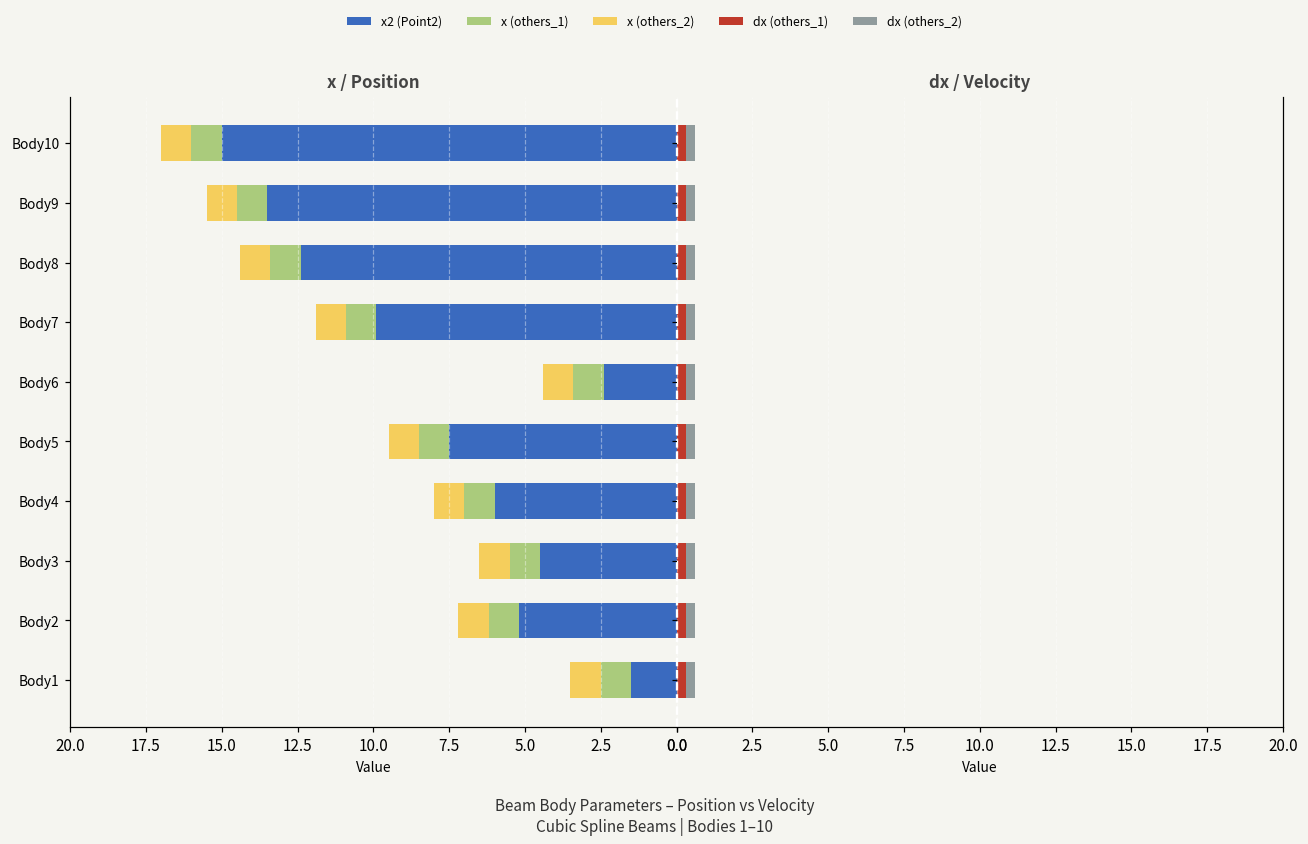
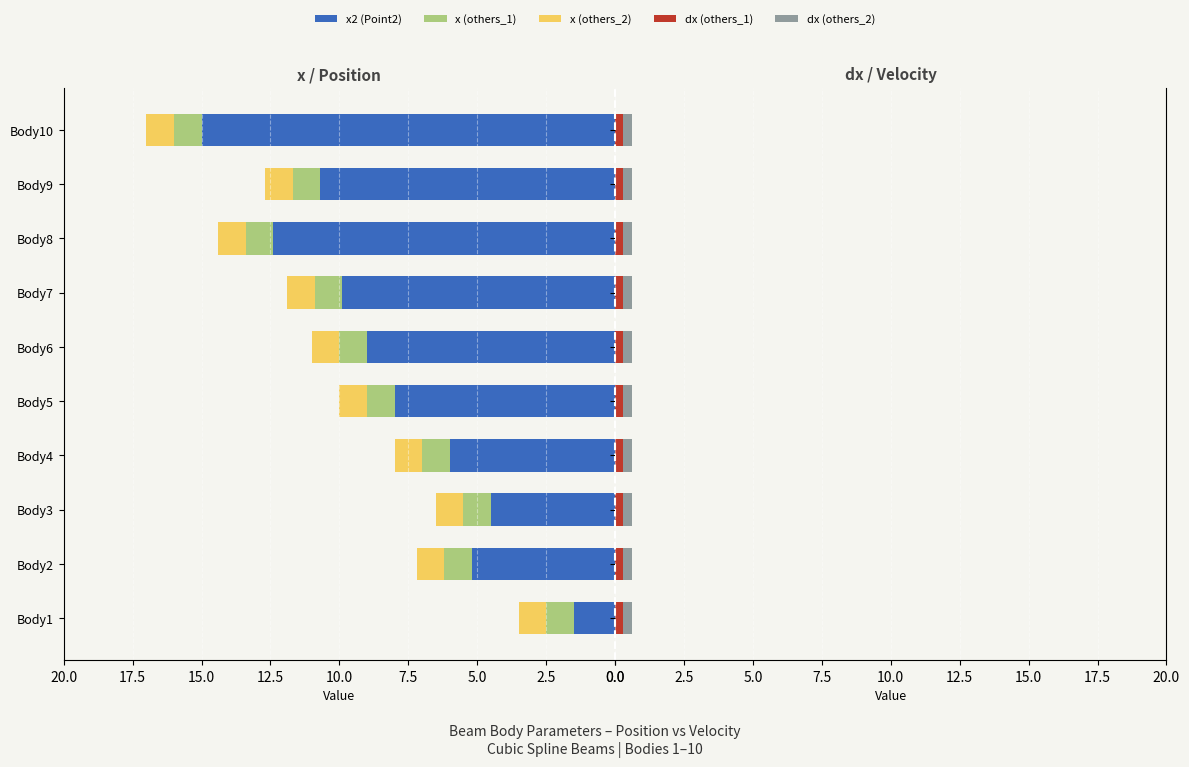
  {
    "x / Position": {
      "x2 (Point2)": {
        "Body10": 15.0,
-       "Body9": 13.5,
+       "Body9": 10.7,
        "Body8": 12.4,
        "Body7": 9.9,
-       "Body6": 2.4,
-       "Body5": 7.5,
+       "Body6": 9.0,
+       "Body5": 8.0,
        "Body4": 6.0,
        "Body3": 4.5,
        "Body2": 5.2,
        "Body1": 1.5
      },
      "x (others_1)": {
        "Body10": 1.0,
        "Body9": 1.0,
        "Body8": 1.0,
        "Body7": 1.0,
        "Body6": 1.0,
        "Body5": 1.0,
        "Body4": 1.0,
        "Body3": 1.0,
        "Body2": 1.0,
        "Body1": 1.0
      },
      "x (others_2)": {
        "Body10": 1.0,
        "Body9": 1.0,
        "Body8": 1.0,
        "Body7": 1.0,
        "Body6": 1.0,
        "Body5": 1.0,
        "Body4": 1.0,
        "Body3": 1.0,
        "Body2": 1.0,
        "Body1": 1.0
      }
    }
  }
